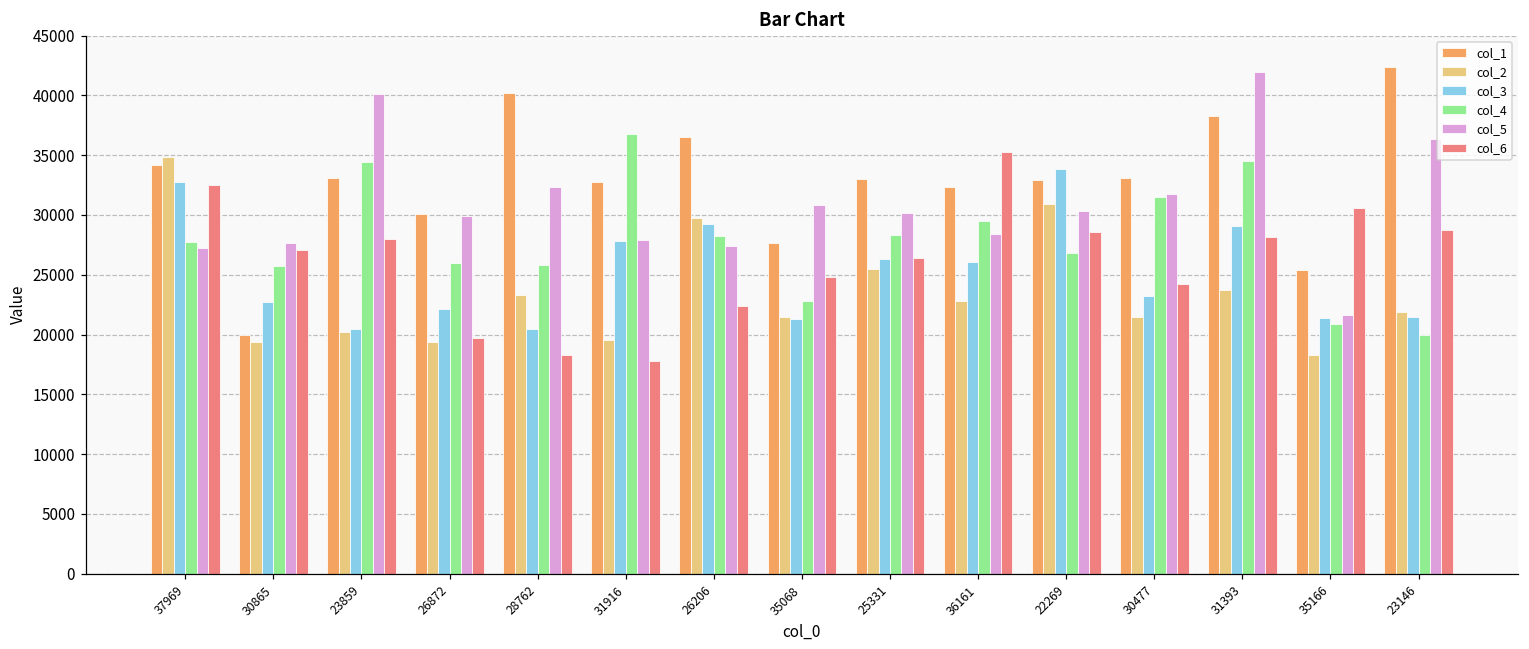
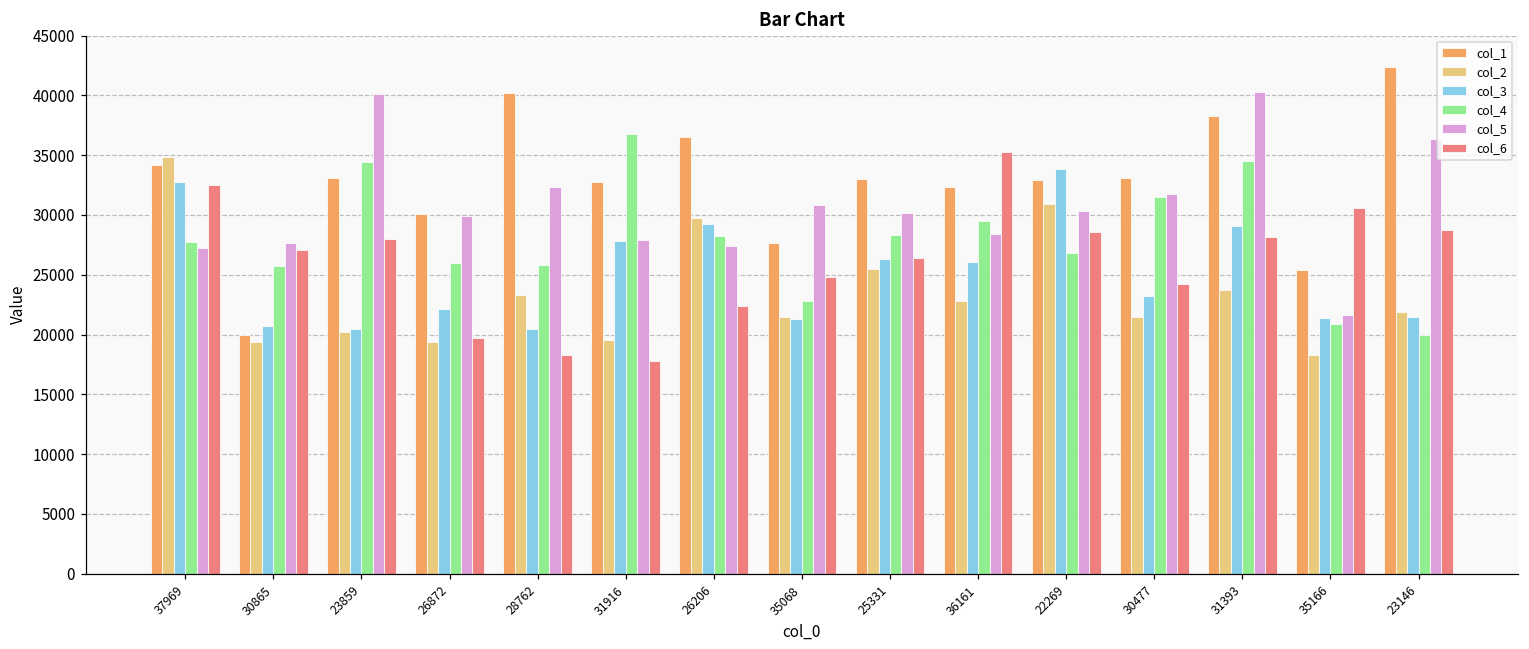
  {
    "col_3": {
      "37969": 32800,
-     "30865": 22700,
+     "30865": 20700,
      "23859": 20400,
      "26872": 22200,
      "28762": 20500,
      "31916": 27900,
      "26206": 29200,
      "35068": 21300,
      "25331": 26300,
      "36161": 26000,
      "22269": 33800,
      "30477": 23200,
      "31393": 29000,
      "35166": 21400,
      "23146": 21500
    },
    "col_4": {
      "37969": 27700,
      "30865": 25700,
      "23859": 34400,
      "26872": 26000,
      "28762": 25800,
      "31916": 36800,
      "26206": 28300,
      "35068": 22800,
      "25331": 28300,
      "36161": 29500,
      "22269": 26800,
      "30477": 31500,
      "31393": 34500,
      "35166": 20900,
      "23146": 20000
    },
    "col_5": {
      "37969": 27300,
      "30865": 27700,
      "23859": 40100,
      "26872": 29900,
      "28762": 32300,
      "31916": 27900,
      "26206": 27400,
      "35068": 30800,
      "25331": 30100,
      "36161": 28400,
      "22269": 30300,
      "30477": 31700,
-     "31393": 41900,
+     "31393": 40300,
      "35166": 21600,
      "23146": 36300
    }
  }
